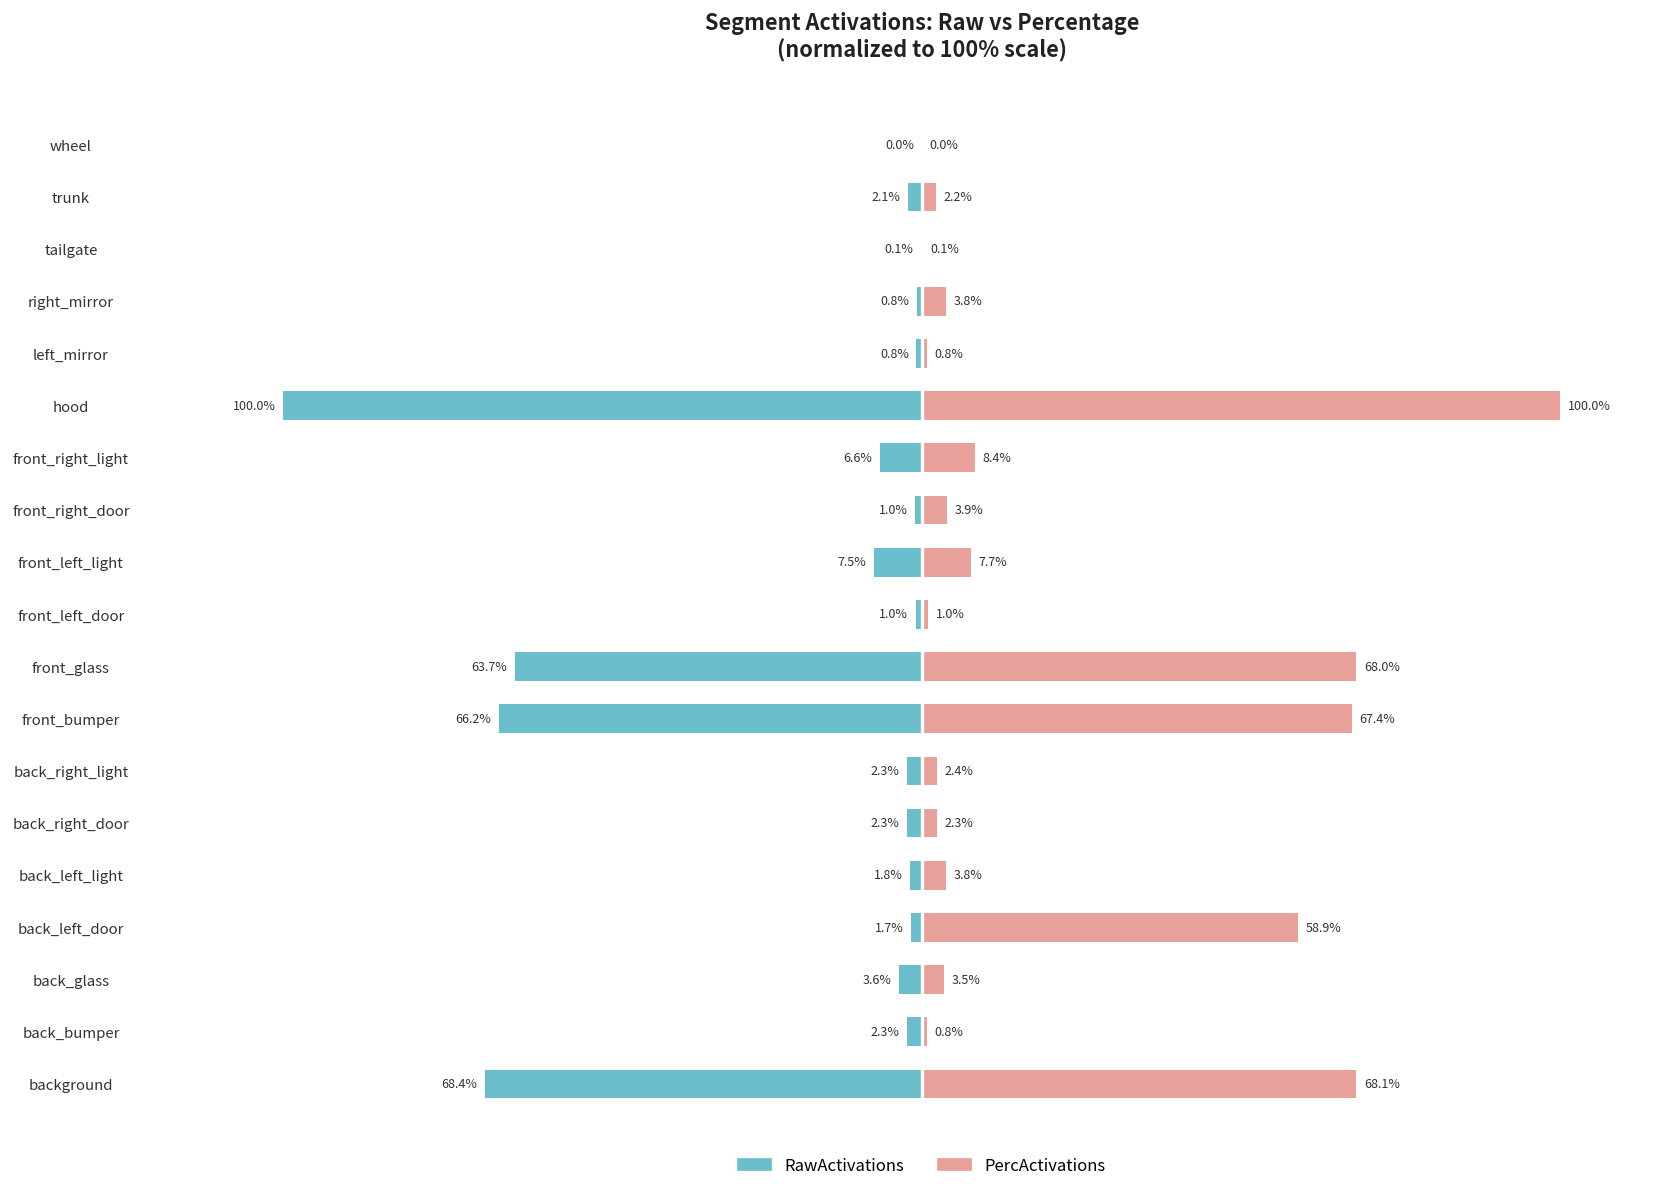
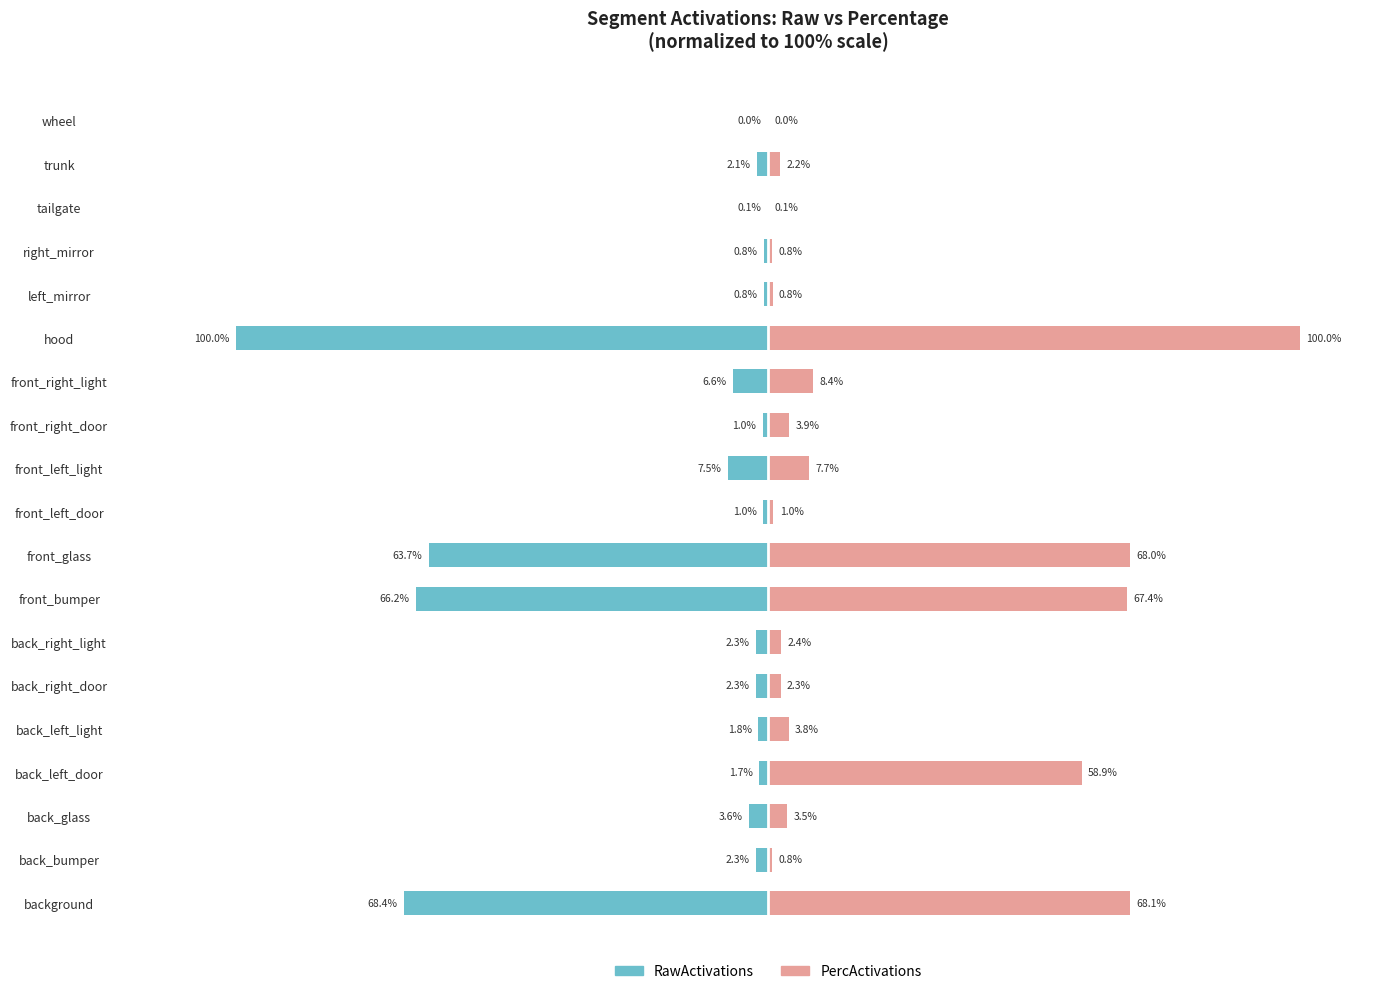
  {
    "RawActivations": {
      "wheel": "0.0%"
    },
    "PercActivations": {
      "wheel": "0.0%",
      "trunk": "2.2%",
      "tailgate": "0.1%",
-     "right_mirror": "3.8%",
+     "right_mirror": "0.8%",
      "left_mirror": "0.8%",
      "hood": "100.0%",
      "front_right_light": "8.4%",
      "front_right_door": "3.9%",
      "front_left_light": "7.7%",
      "front_left_door": "1.0%",
      "front_glass": "68.0%",
      "front_bumper": "67.4%",
      "back_right_light": "2.4%",
      "back_right_door": "2.3%",
      "back_left_light": "3.8%",
      "back_left_door": "58.9%",
      "back_glass": "3.5%",
      "back_bumper": "0.8%",
      "background": "68.1%"
    }
  }
